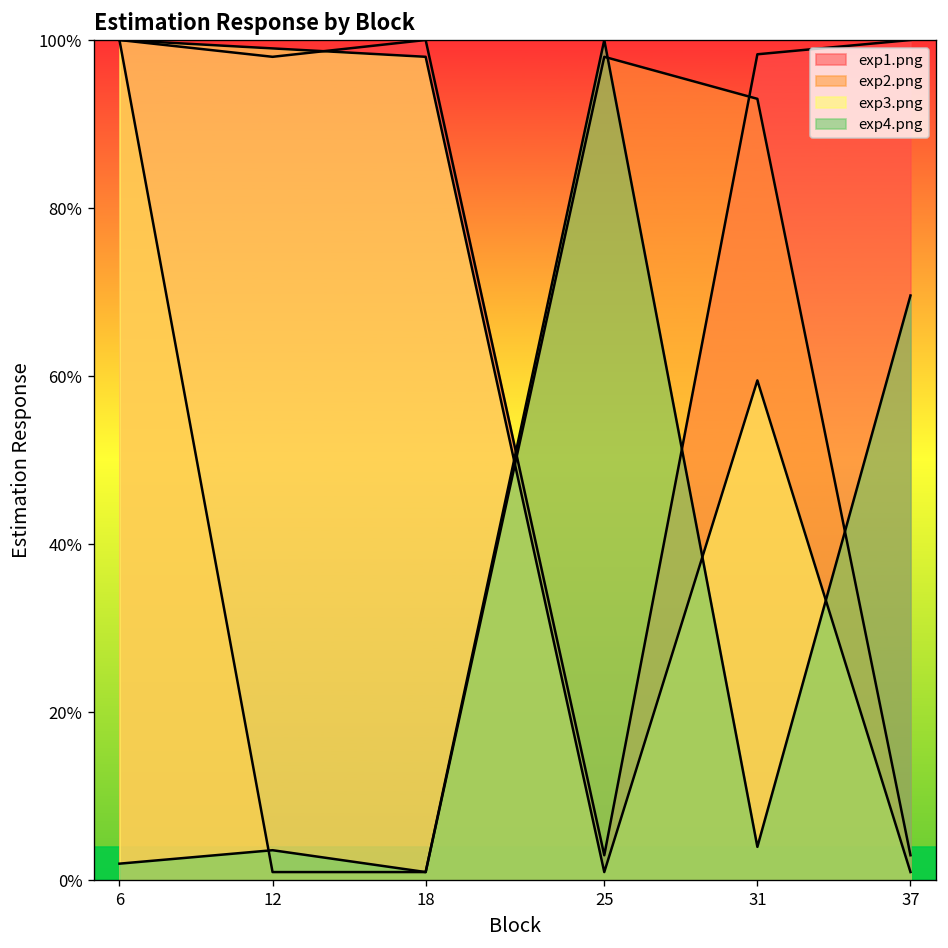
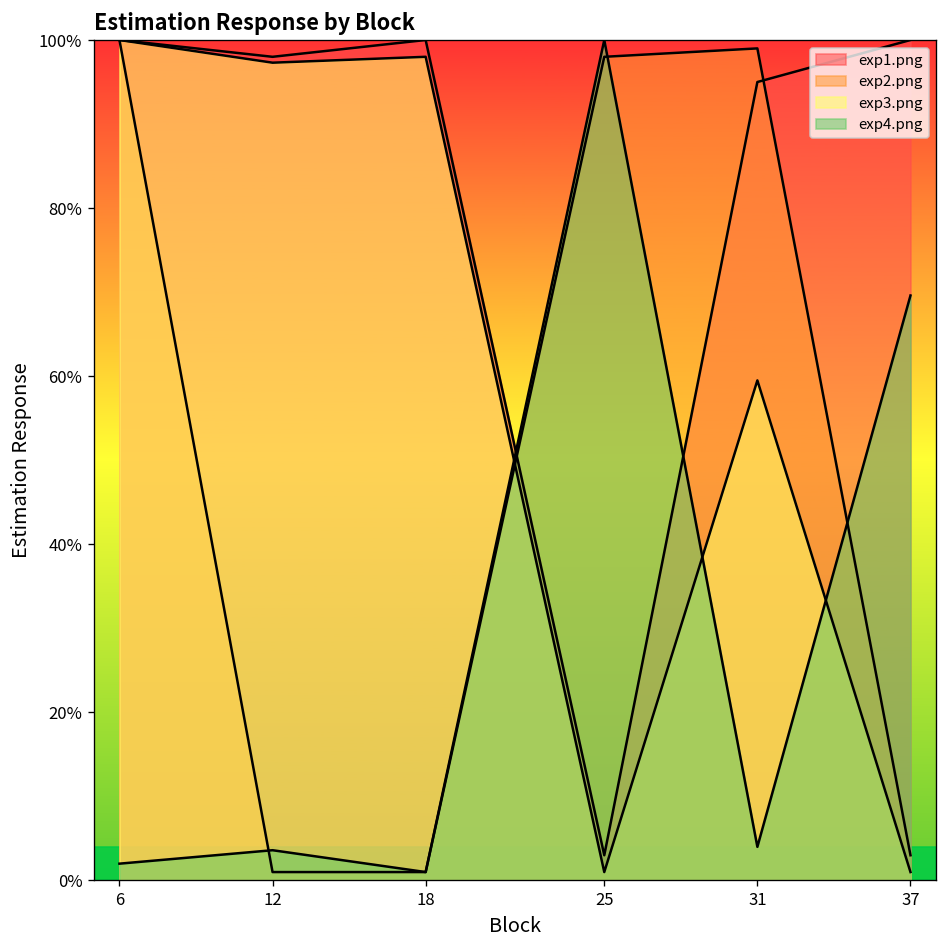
  {
    "exp1.png": {
      "12": "98%",
      "18": "100%",
-     "31": "98%",
+     "31": "95%",
      "37": "100%"
    },
    "exp2.png": {
      "25": "98%",
-     "31": "93%"
+     "31": "99%"
    },
    "exp3.png": {
-     "12": "99%",
+     "12": "97%",
      "18": "98%",
      "31": "60%"
    },
    "exp4.png": {
      "25": "100%",
      "37": "70%"
    }
  }
